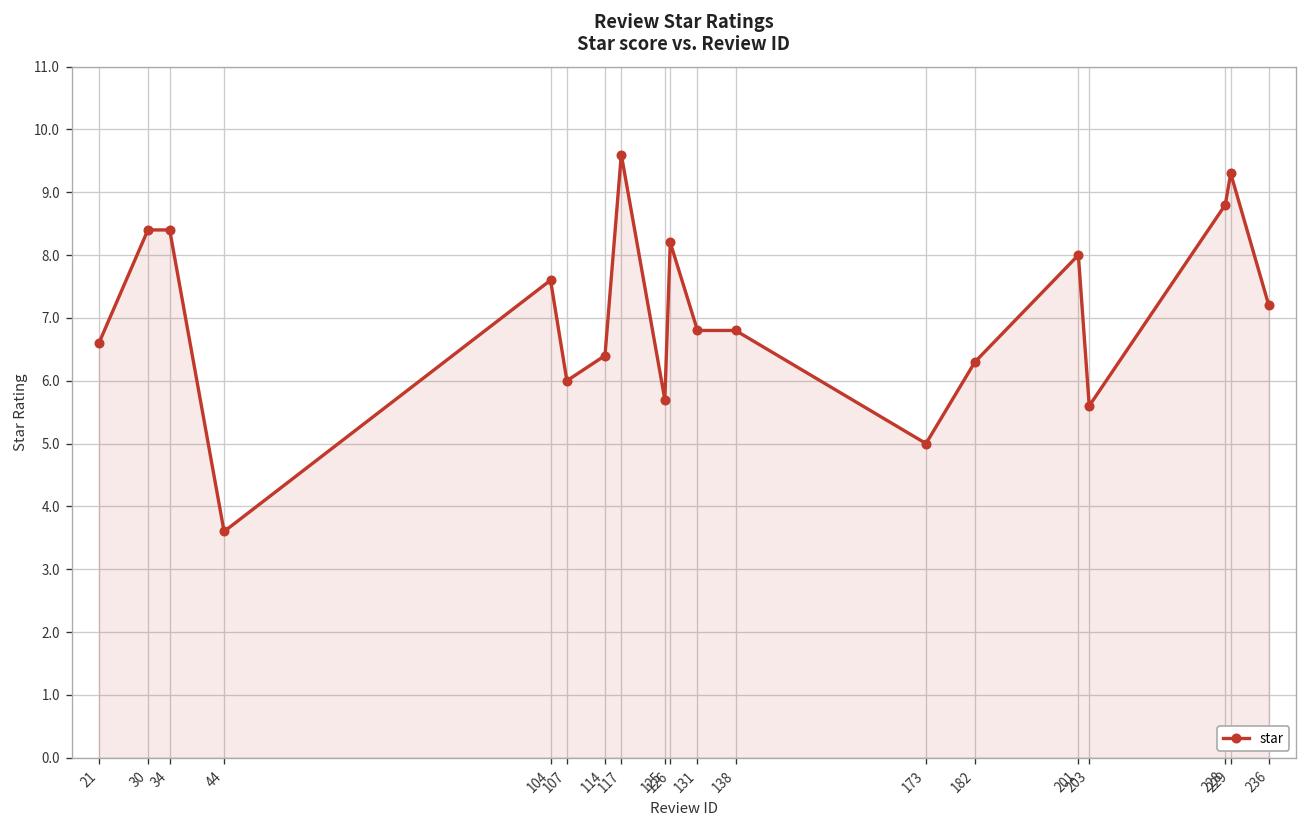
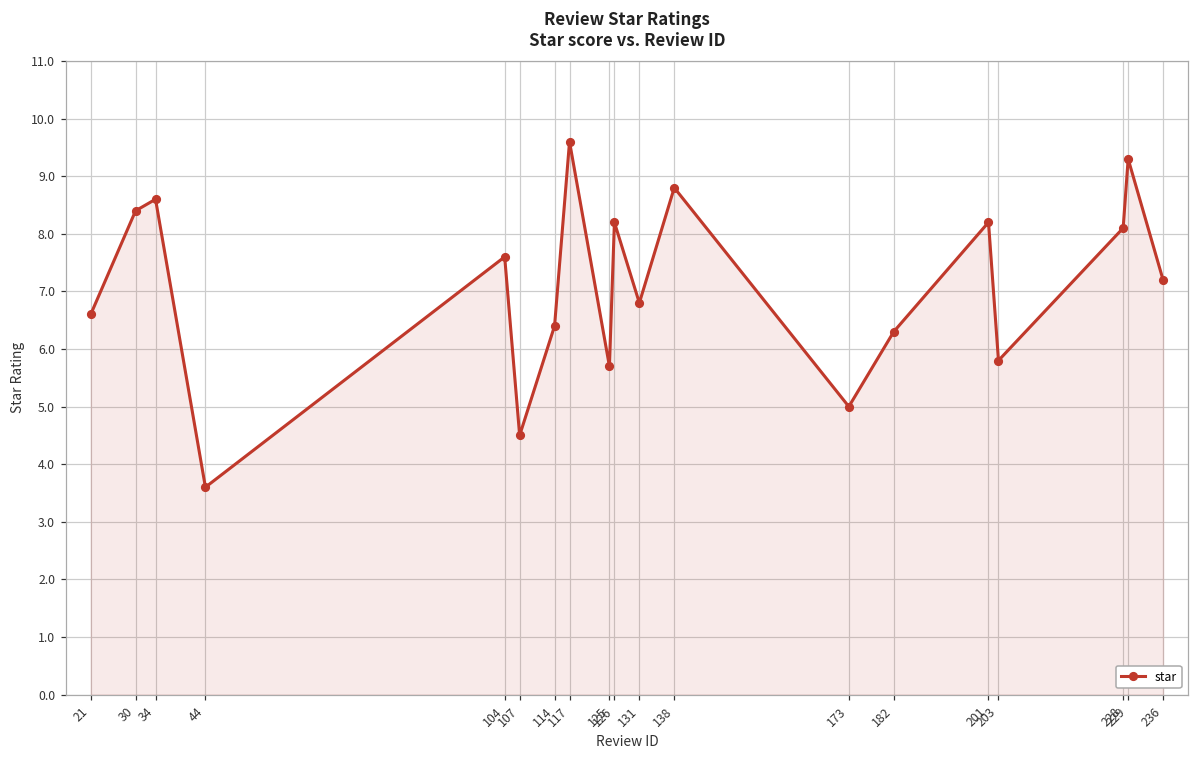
  {
    "21": 6.6,
    "30": 8.4,
-   "34": 8.4,
+   "34": 8.6,
    "44": 3.6,
    "104": 7.6,
-   "107": 6.0,
+   "107": 4.5,
    "114": 6.4,
    "117": 9.6,
    "125": 5.7,
    "126": 8.2,
    "131": 6.8,
-   "138": 6.8,
+   "138": 8.8,
    "173": 5.0,
    "182": 6.3,
-   "201": 8.0,
-   "203": 5.6,
-   "228": 8.8,
+   "201": 8.2,
+   "203": 5.8,
+   "228": 8.1,
    "229": 9.3,
    "236": 7.2
  }
